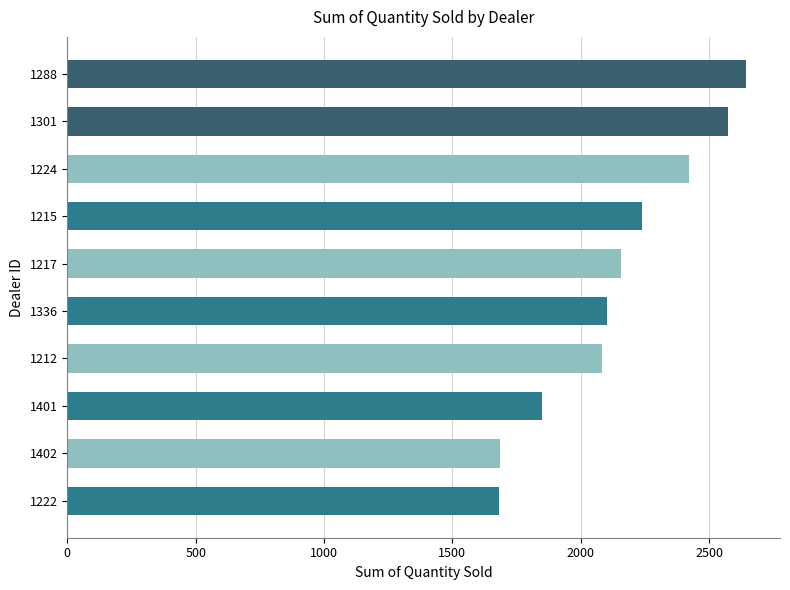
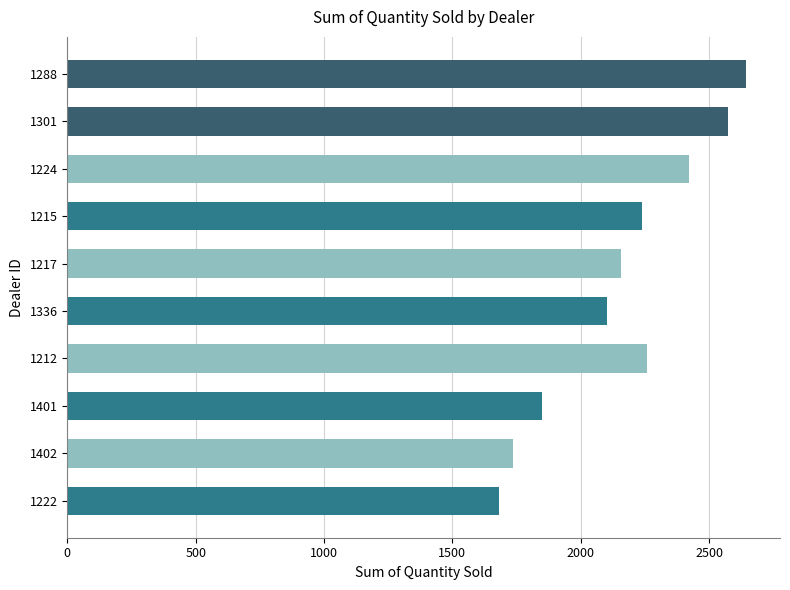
  {
    "1288": 2640,
    "1301": 2570,
    "1224": 2420,
    "1215": 2240,
    "1217": 2160,
    "1336": 2100,
-   "1212": 2080,
+   "1212": 2260,
    "1401": 1850,
-   "1402": 1690,
+   "1402": 1740,
    "1222": 1680
  }
